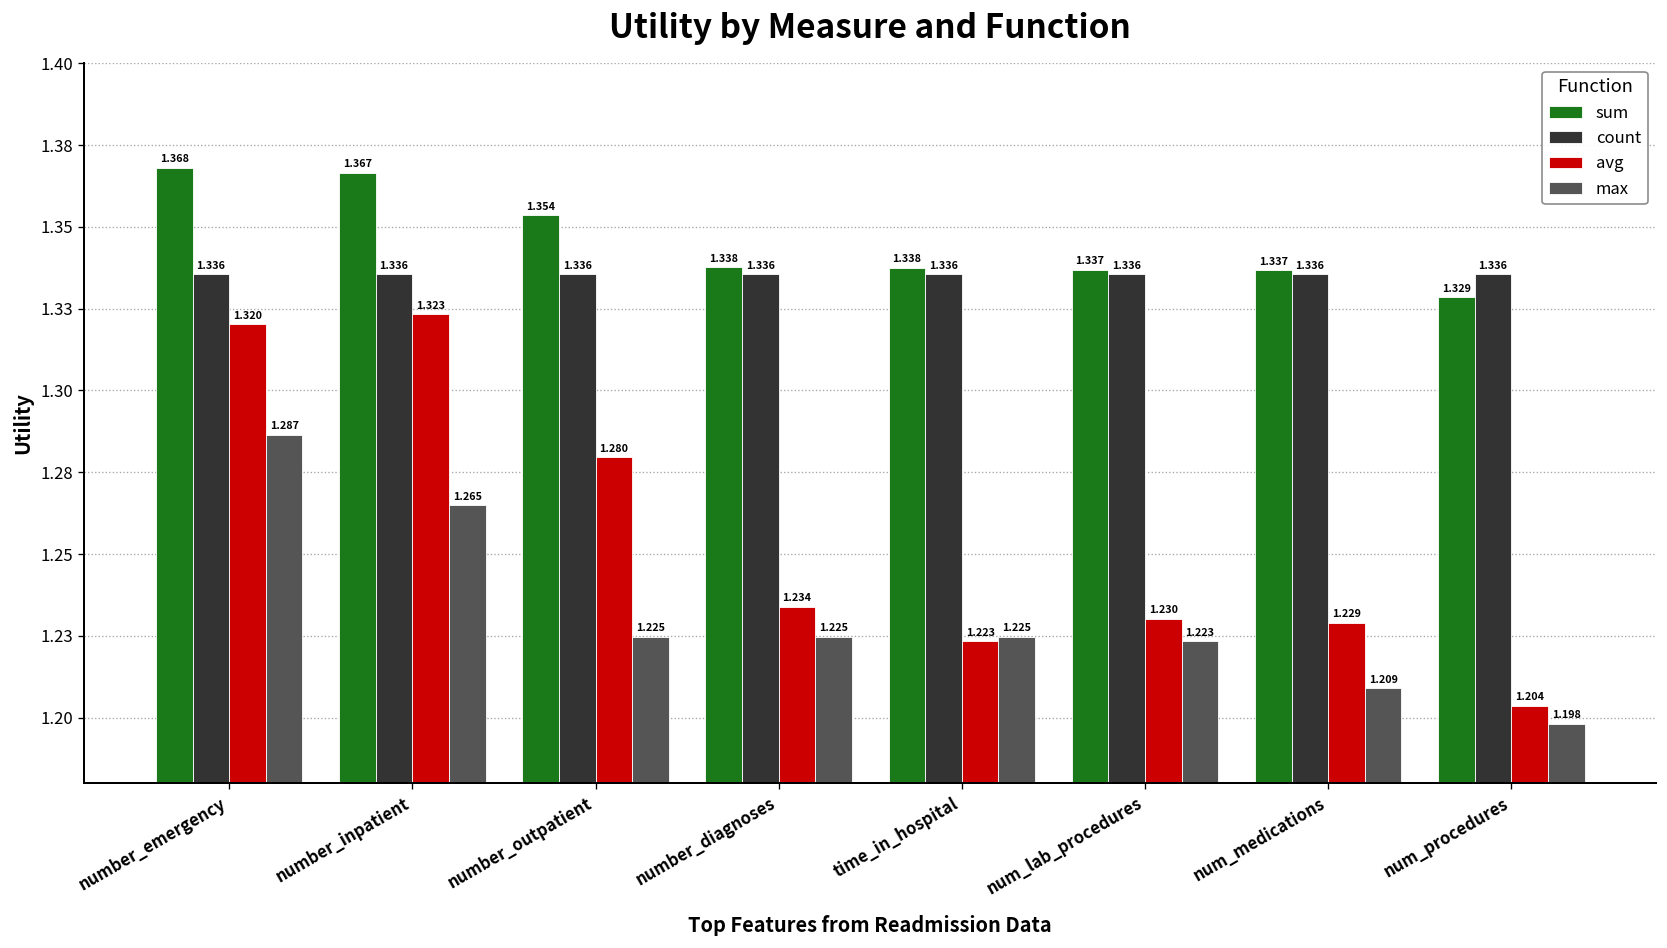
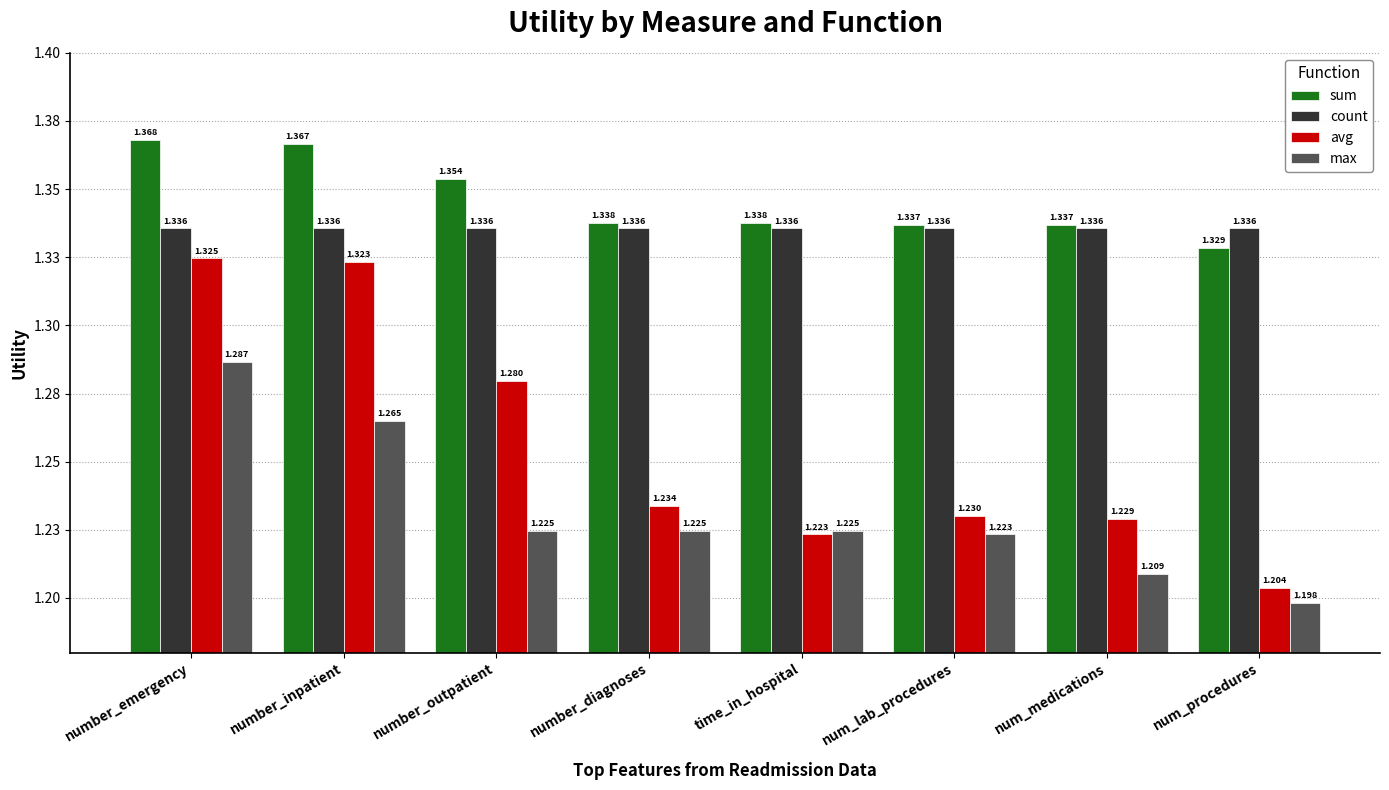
  {
    "sum": {
      "number_emergency": 1.368,
      "number_inpatient": 1.367,
      "number_outpatient": 1.354,
      "number_diagnoses": 1.338,
      "time_in_hospital": 1.338,
      "num_lab_procedures": 1.337,
      "num_medications": 1.337,
      "num_procedures": 1.329
    },
    "avg": {
-     "number_emergency": 1.320,
+     "number_emergency": 1.325,
      "number_inpatient": 1.323,
      "number_outpatient": 1.280,
      "number_diagnoses": 1.234,
      "time_in_hospital": 1.223,
      "num_lab_procedures": 1.230,
      "num_medications": 1.229,
      "num_procedures": 1.204
    }
  }
